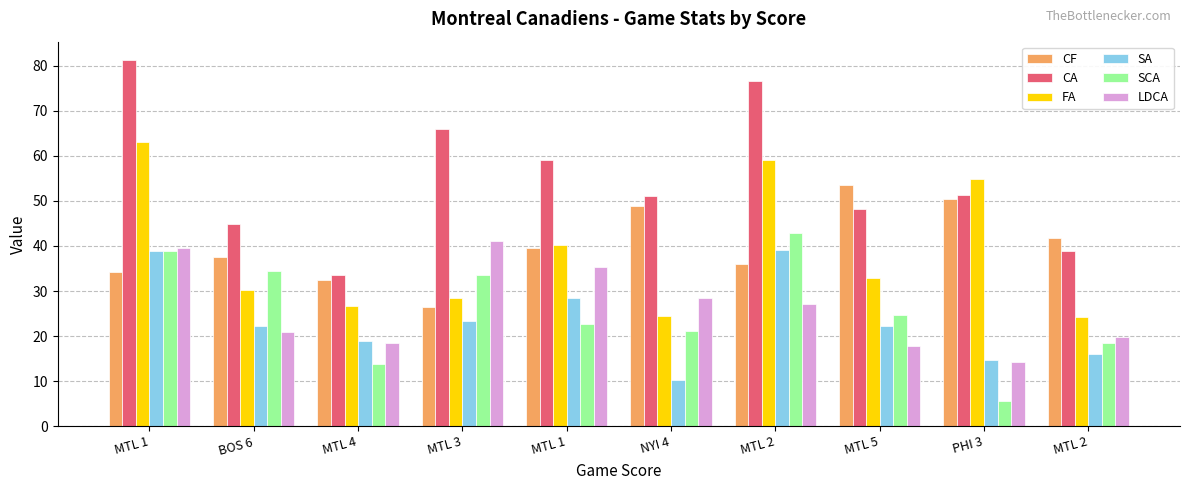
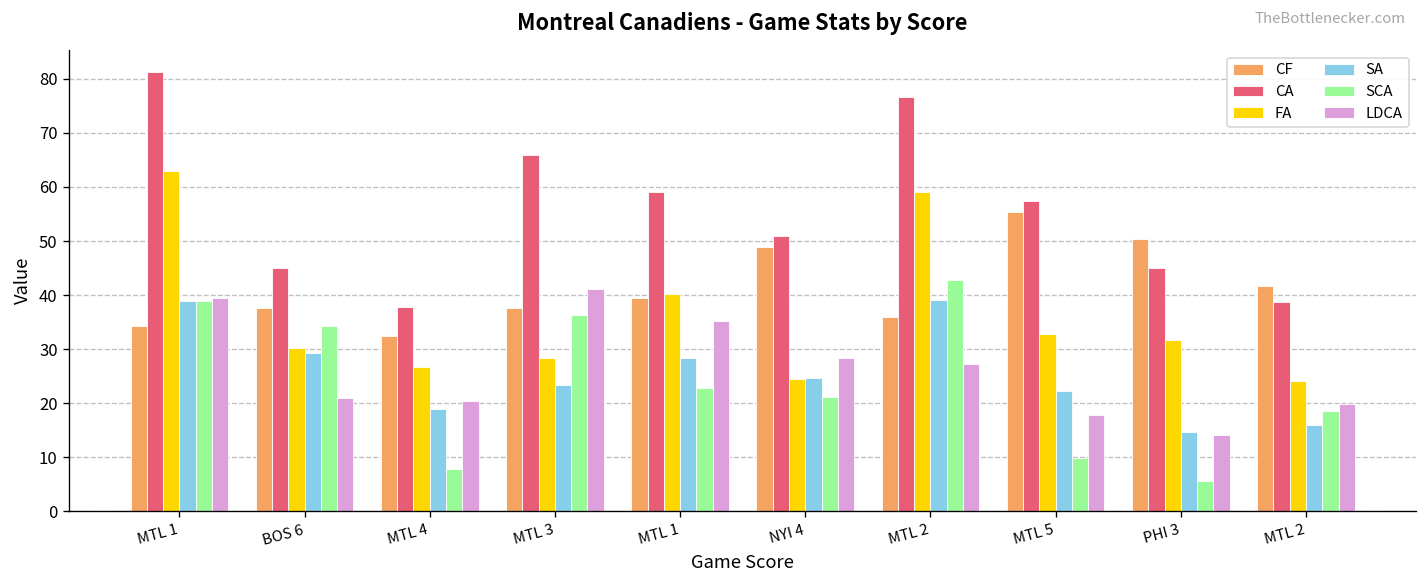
  {
    "CF": {
      "BOS 6": 38,
      "MTL 4": 33,
-     "MTL 3": 26,
+     "MTL 3": 38,
      "NYI 4": 49,
-     "MTL 5": 54,
+     "MTL 5": 55,
      "PHI 3": 50
    },
    "CA": {
      "BOS 6": 45,
-     "MTL 4": 34,
+     "MTL 4": 38,
      "MTL 3": 66,
      "NYI 4": 51,
-     "MTL 5": 48,
-     "PHI 3": 51
+     "MTL 5": 57,
+     "PHI 3": 45
    },
    "FA": {
      "BOS 6": 30,
      "MTL 4": 27,
      "MTL 3": 28,
      "NYI 4": 24,
      "MTL 5": 33,
-     "PHI 3": 55
+     "PHI 3": 32
    },
    "SA": {
-     "BOS 6": 22,
+     "BOS 6": 29,
      "MTL 4": 19,
      "MTL 3": 23,
-     "NYI 4": 10,
+     "NYI 4": 25,
      "MTL 5": 22,
      "PHI 3": 15
    },
    "SCA": {
      "BOS 6": 34,
-     "MTL 4": 14,
-     "MTL 3": 34,
+     "MTL 4": 8,
+     "MTL 3": 36,
      "NYI 4": 21,
-     "MTL 5": 25,
+     "MTL 5": 10,
      "PHI 3": 6
    },
    "LDCA": {
      "BOS 6": 21,
-     "MTL 4": 18,
+     "MTL 4": 20,
      "MTL 3": 41,
      "NYI 4": 28,
      "MTL 5": 18,
      "PHI 3": 14
    }
  }
